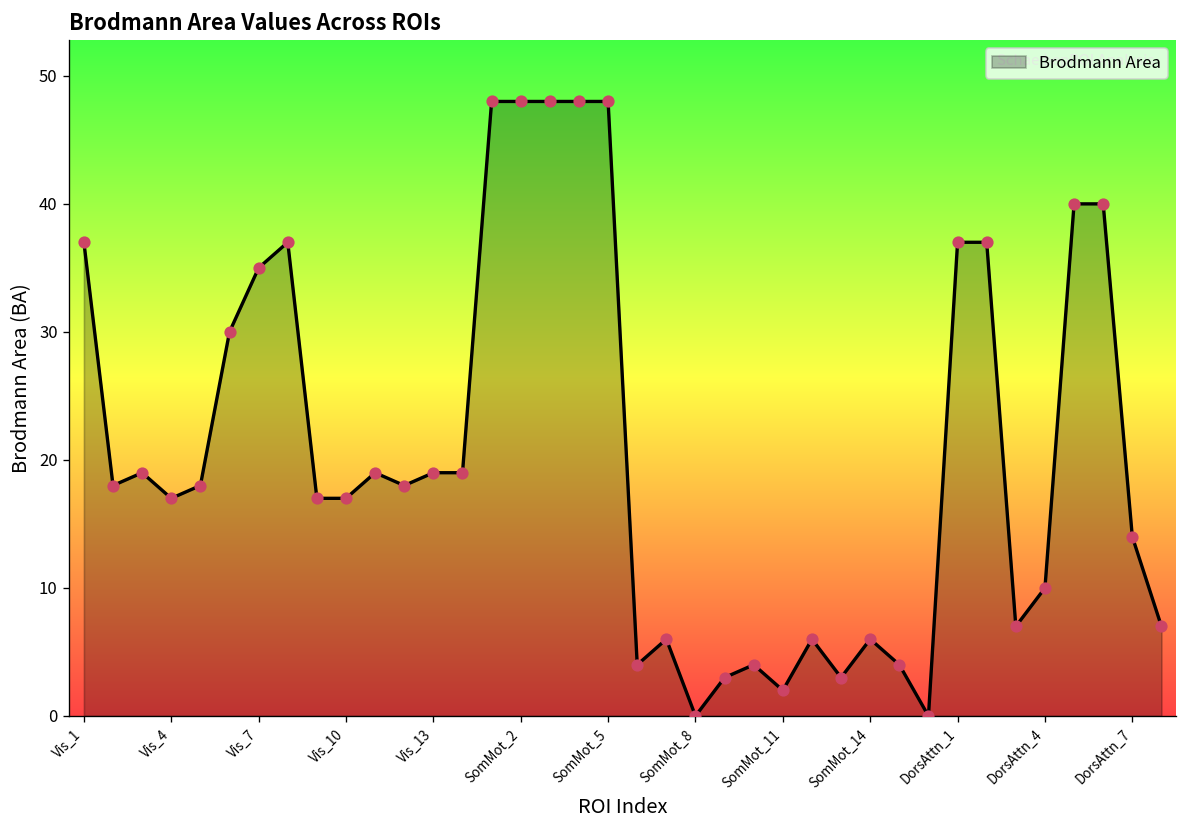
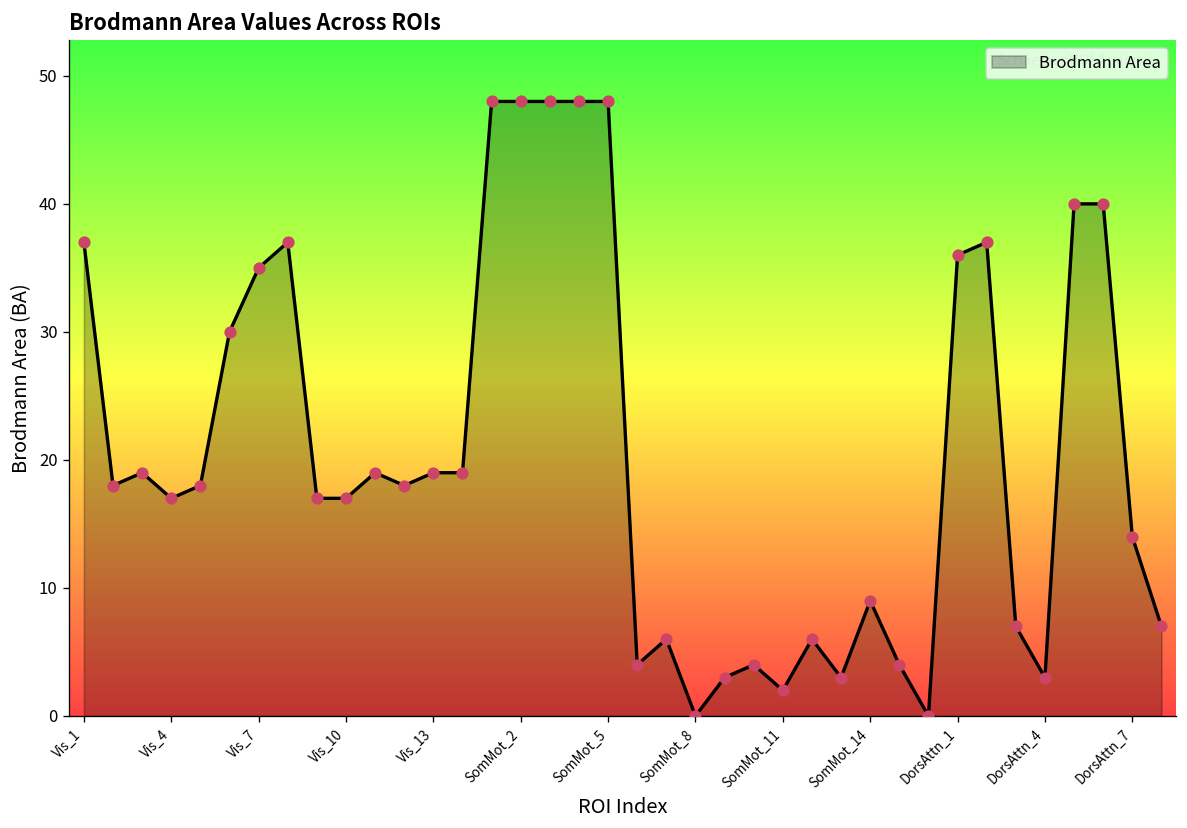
  {
    "Vis_1": 37,
    "Vis_4": 17,
    "Vis_7": 35,
    "Vis_10": 17,
    "Vis_13": 19,
    "SomMot_2": 48,
    "SomMot_5": 48,
    "SomMot_8": 0,
    "SomMot_11": 2,
-   "SomMot_14": 6,
-   "DorsAttn_1": 37,
-   "DorsAttn_4": 10,
+   "SomMot_14": 9,
+   "DorsAttn_1": 36,
+   "DorsAttn_4": 3,
    "DorsAttn_7": 14
  }
